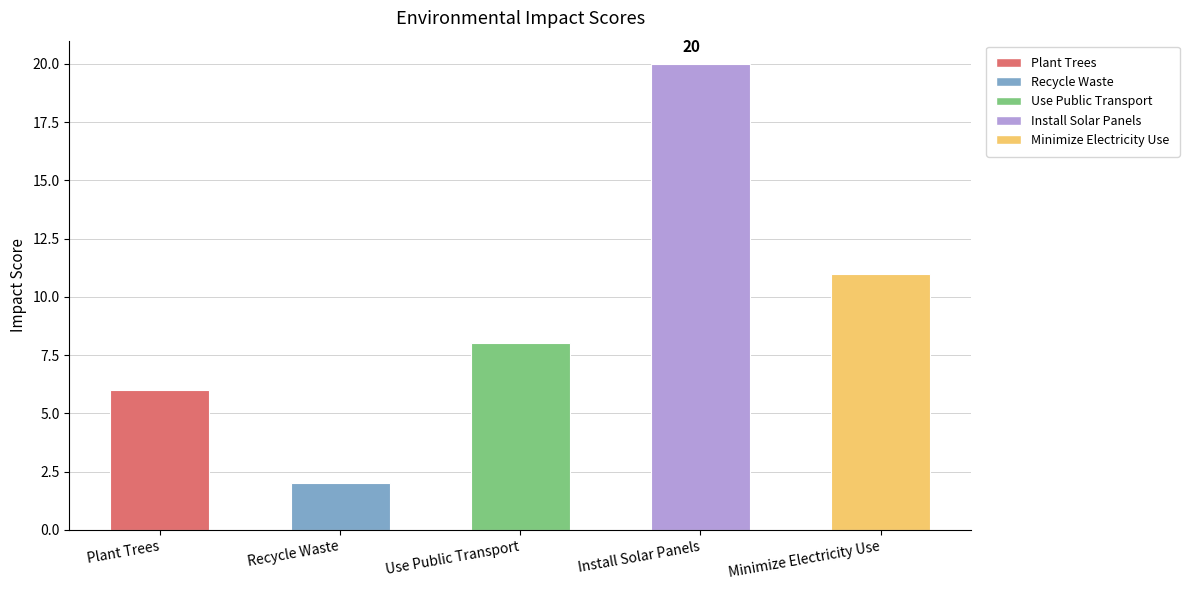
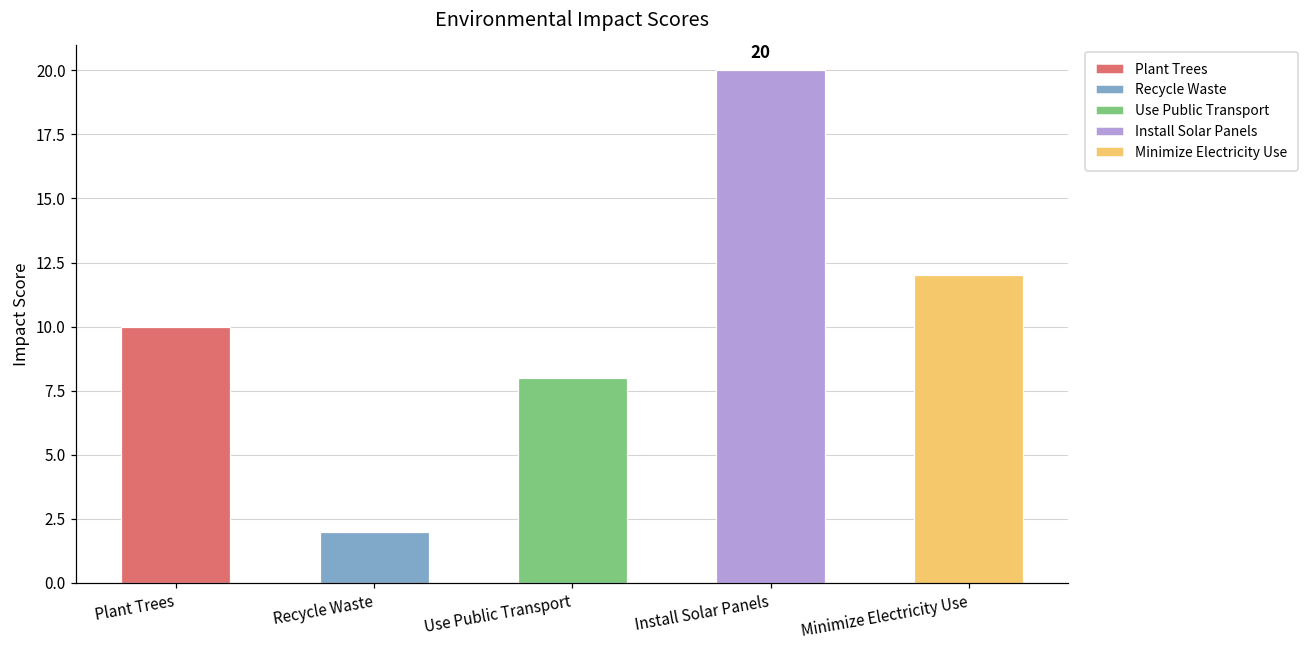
  {
-   "Plant Trees": 6,
+   "Plant Trees": 10,
    "Recycle Waste": 2,
    "Use Public Transport": 8,
-   "Minimize Electricity Use": 11
+   "Minimize Electricity Use": 12
  }
